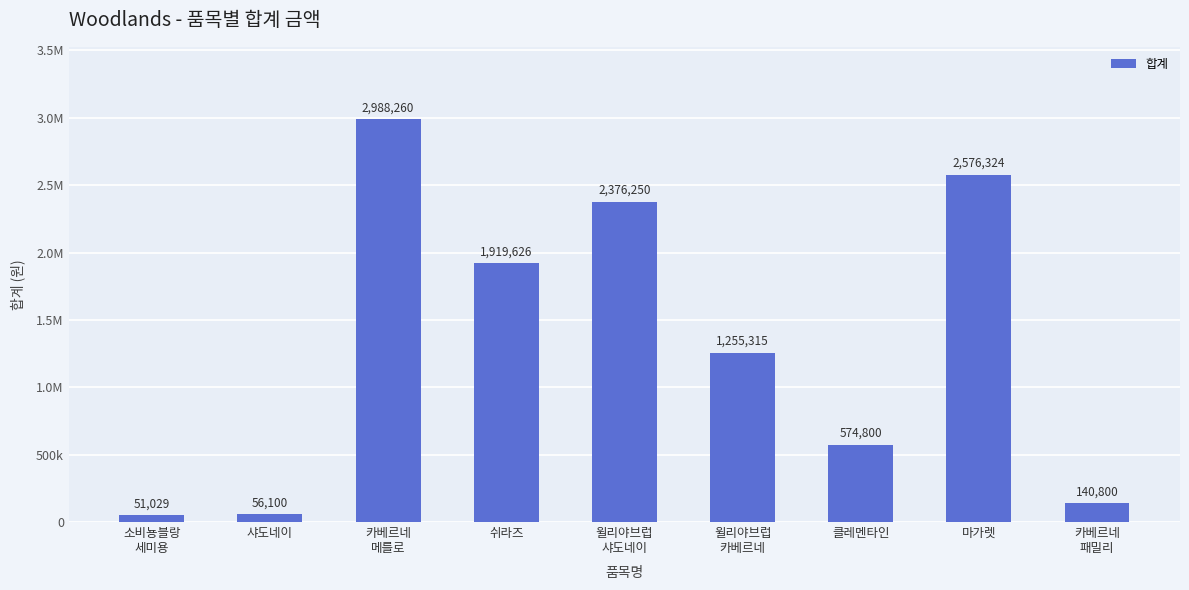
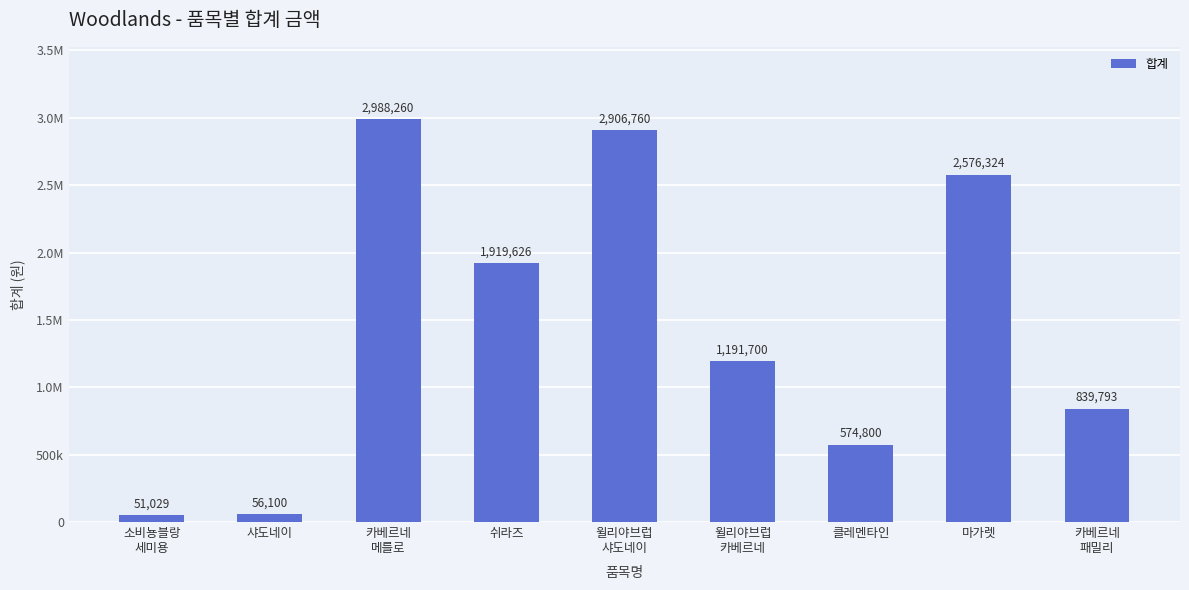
  {
    "소비뇽블랑 세미용": "51,029",
    "샤도네이": "56,100",
    "카베르네 메를로": "2,988,260",
    "쉬라즈": "1,919,626",
-   "윌리야브럽 샤도네이": "2,376,250",
-   "윌리야브럽 카베르네": "1,255,315",
+   "윌리야브럽 샤도네이": "2,906,760",
+   "윌리야브럽 카베르네": "1,191,700",
    "클레멘타인": "574,800",
    "마가렛": "2,576,324",
-   "카베르네 패밀리": "140,800"
+   "카베르네 패밀리": "839,793"
  }
